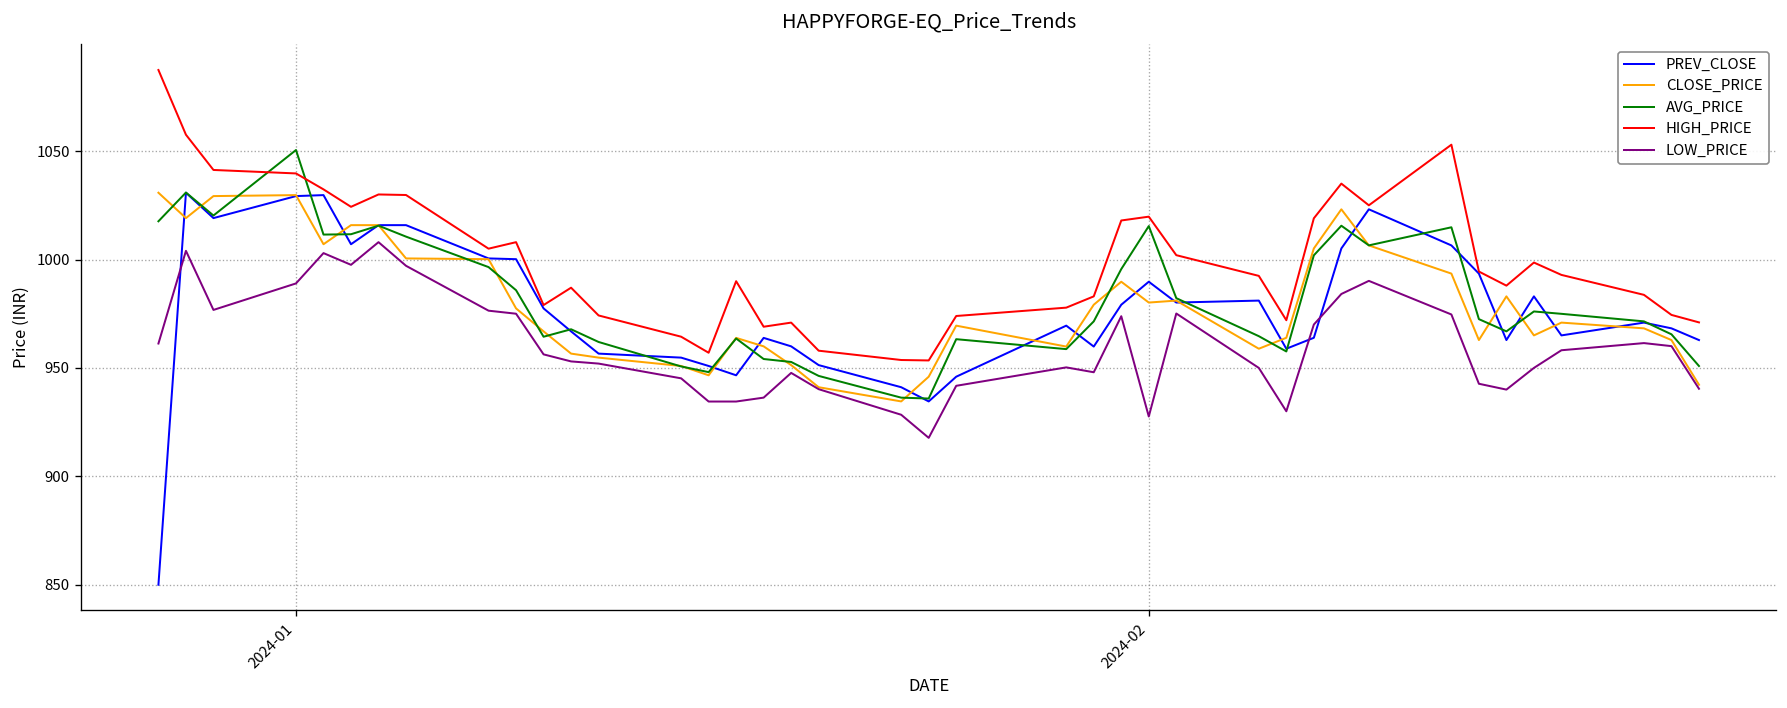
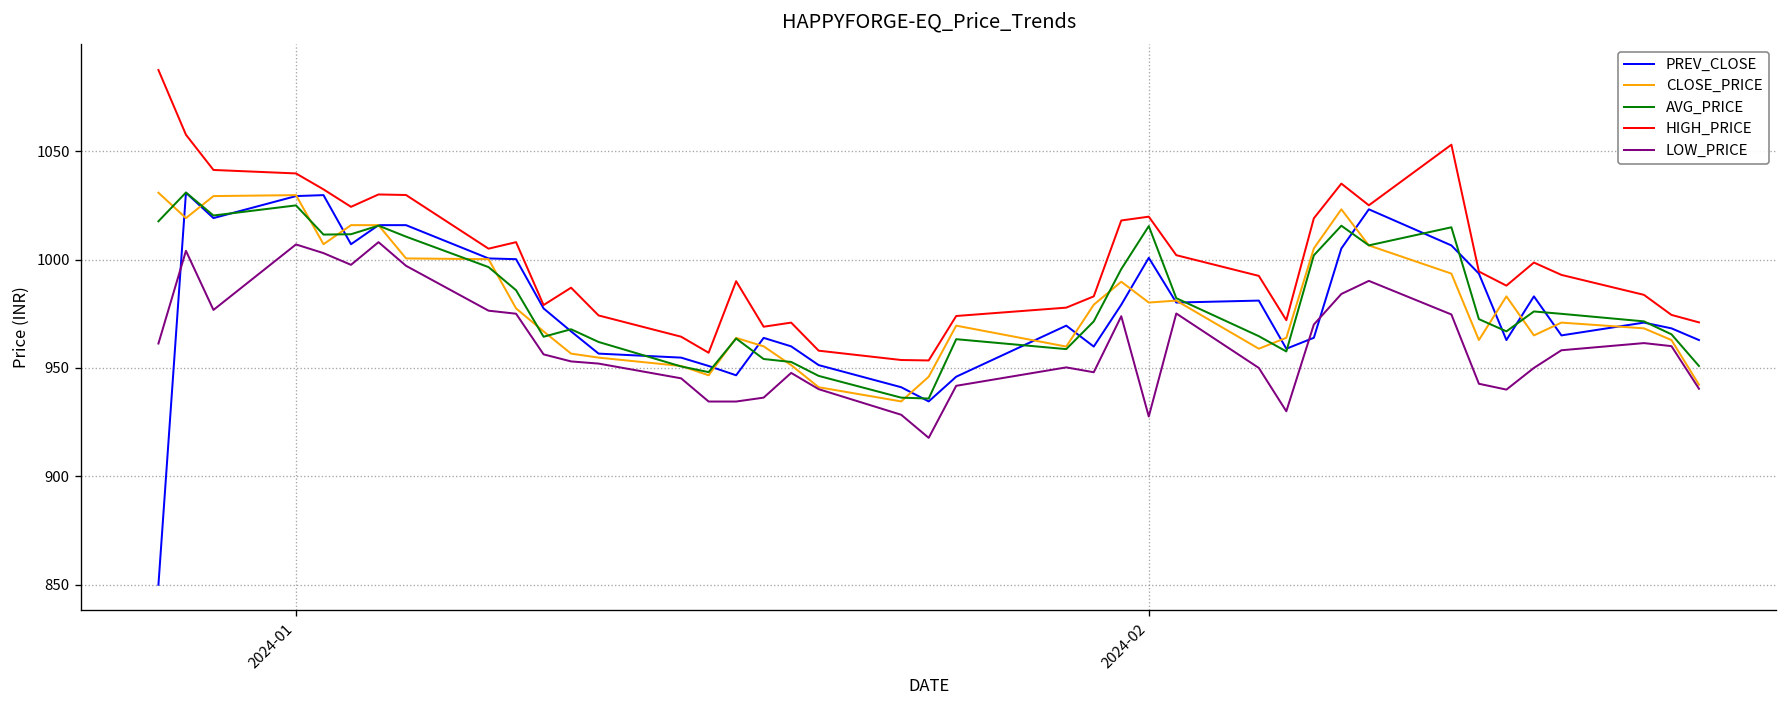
  {
    "PREV_CLOSE": {
-     "2024-02": 990
+     "2024-02": 1001
    },
    "CLOSE_PRICE": {
      "2024-02": 980
    },
    "AVG_PRICE": {
-     "2024-01": 1050,
+     "2024-01": 1025,
      "2024-02": 1015
    },
    "HIGH_PRICE": {
      "2024-01": 1040,
      "2024-02": 1020
    },
    "LOW_PRICE": {
-     "2024-01": 989,
+     "2024-01": 1007,
      "2024-02": 928
    }
  }
